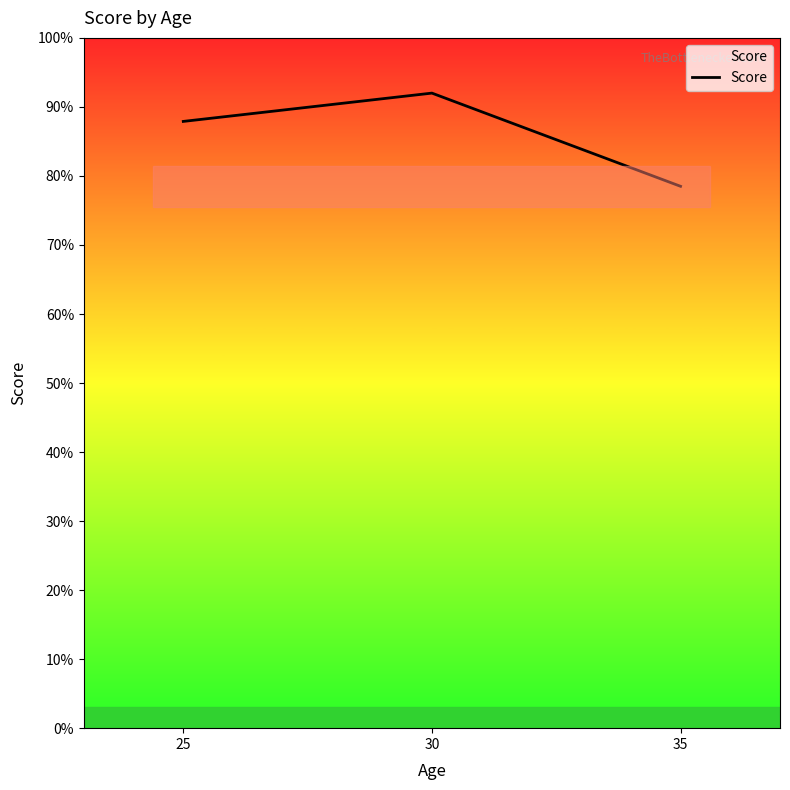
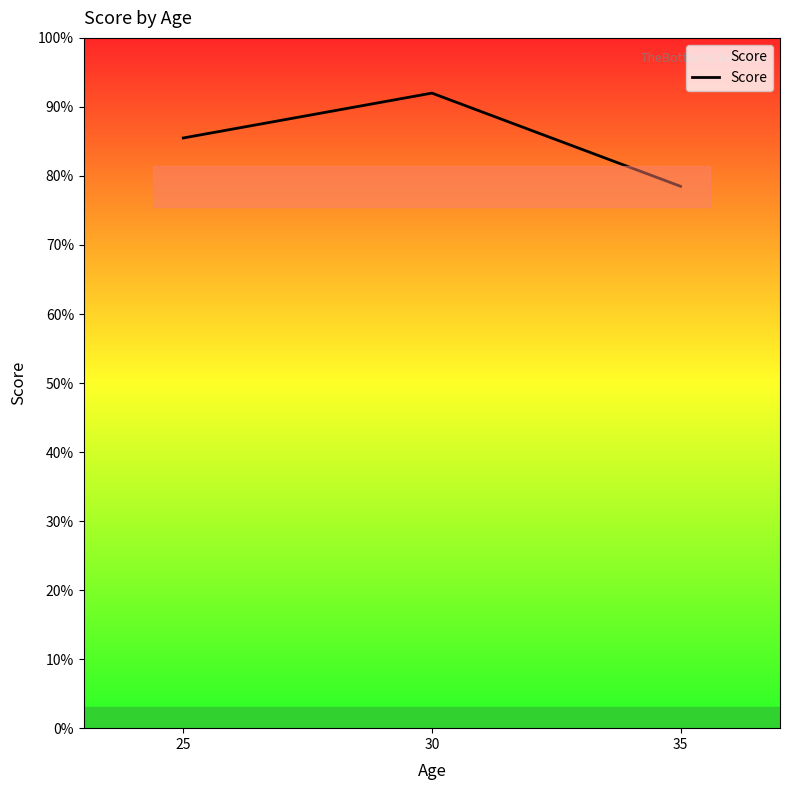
  {
-   "25": "88%",
+   "25": "86%",
    "30": "92%"
  }
